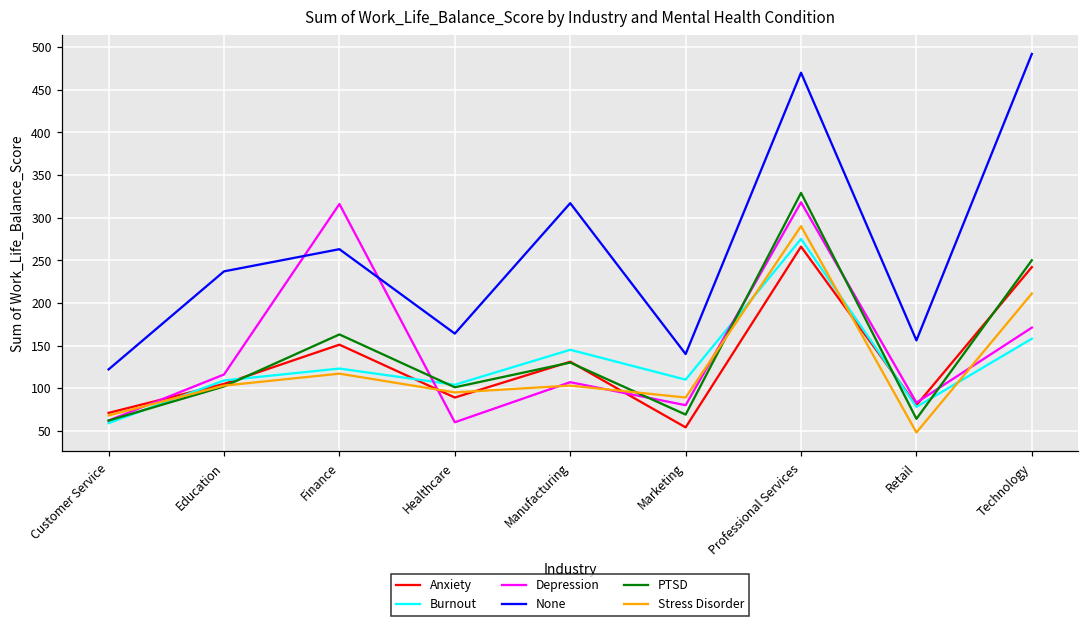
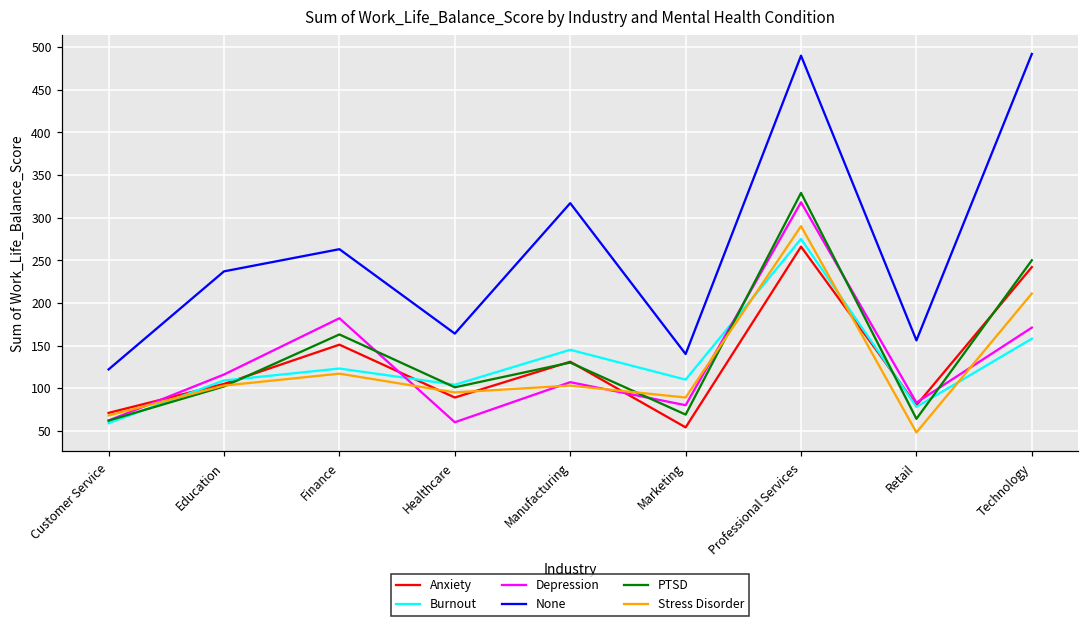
  {
    "Anxiety": {
      "Finance": 150,
      "Healthcare": 90,
      "Marketing": 50,
      "Professional Services": 270,
      "Technology": 240
    },
    "Burnout": {
      "Education": 110,
      "Finance": 120,
      "Manufacturing": 150,
      "Marketing": 110,
      "Professional Services": 280,
      "Technology": 160
    },
    "Depression": {
      "Education": 120,
-     "Finance": 320,
+     "Finance": 180,
      "Healthcare": 60,
      "Manufacturing": 110,
      "Marketing": 80,
      "Professional Services": 320,
      "Technology": 170
    },
    "None": {
      "Customer Service": 120,
      "Education": 240,
      "Finance": 260,
      "Healthcare": 160,
      "Manufacturing": 320,
      "Marketing": 140,
-     "Professional Services": 470,
+     "Professional Services": 490,
      "Retail": 160,
      "Technology": 490
    },
    "PTSD": {
      "Finance": 160,
      "Marketing": 70,
      "Professional Services": 330,
      "Retail": 60,
      "Technology": 250
    },
    "Stress Disorder": {
      "Finance": 120,
      "Healthcare": 100,
      "Manufacturing": 100,
      "Marketing": 90,
      "Professional Services": 290,
      "Retail": 50,
      "Technology": 210
    }
  }
